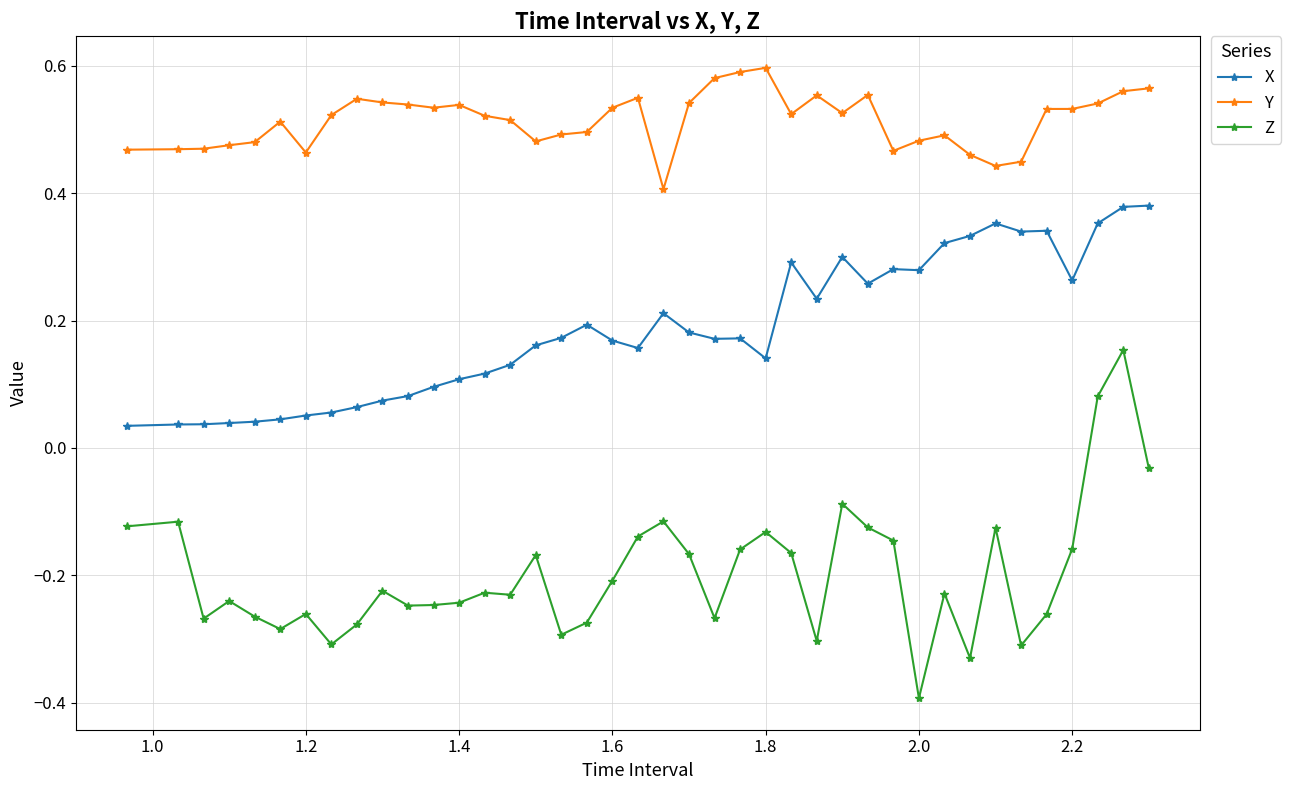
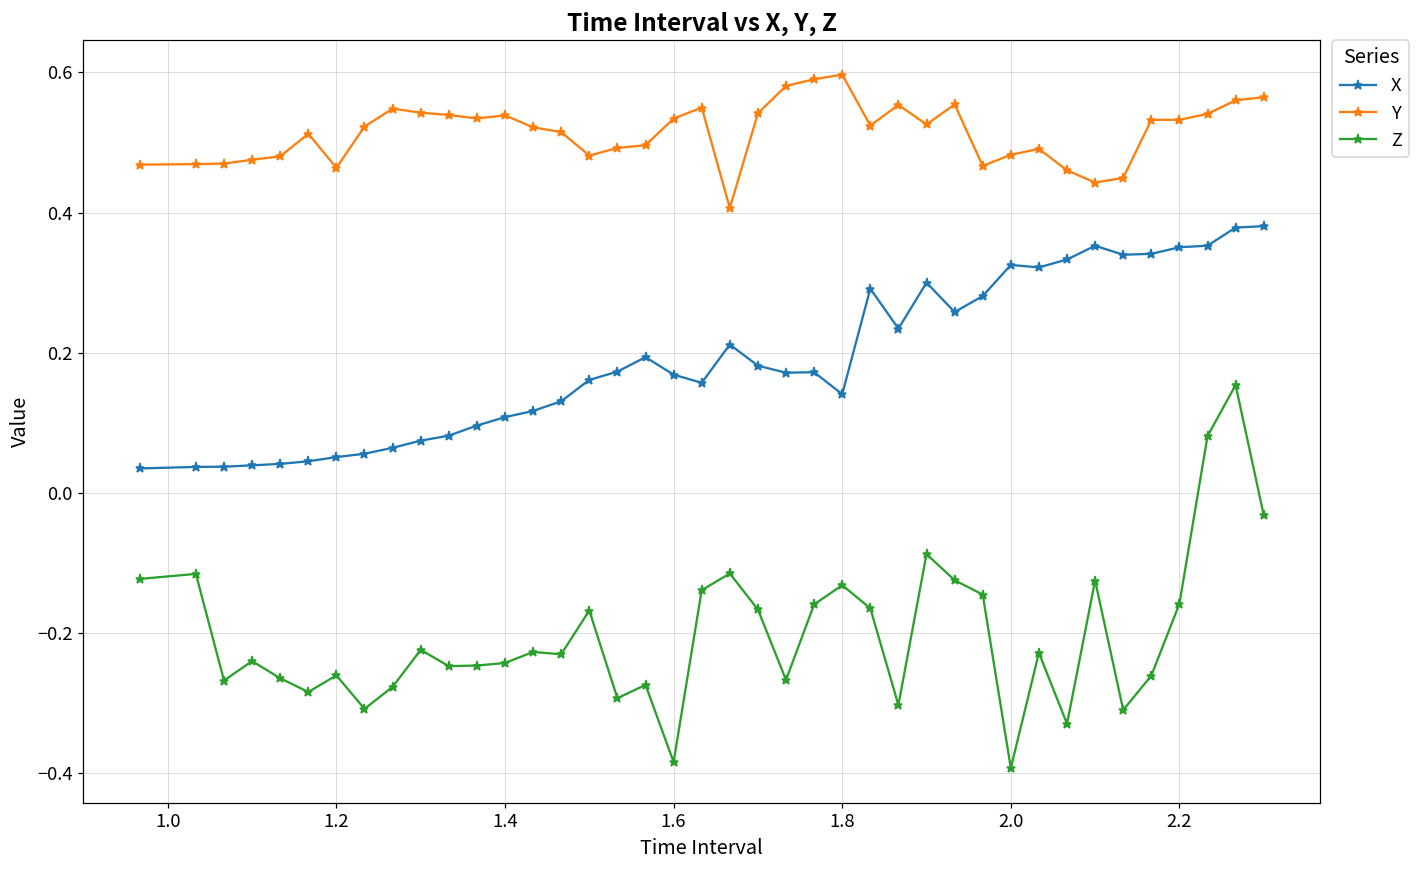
  {
    "X": {
      "1.2": 0.05,
      "1.4": 0.11,
      "1.6": 0.17,
      "1.8": 0.14,
-     "2.0": 0.28,
-     "2.2": 0.26
+     "2.0": 0.33,
+     "2.2": 0.35
    },
    "Y": {
      "1.2": 0.46,
      "1.4": 0.54,
      "1.6": 0.53,
      "1.8": 0.60,
      "2.0": 0.48,
      "2.2": 0.53
    },
    "Z": {
      "1.2": -0.26,
      "1.4": -0.24,
-     "1.6": -0.21,
+     "1.6": -0.38,
      "1.8": -0.13,
      "2.0": -0.39,
      "2.2": -0.16
    }
  }
